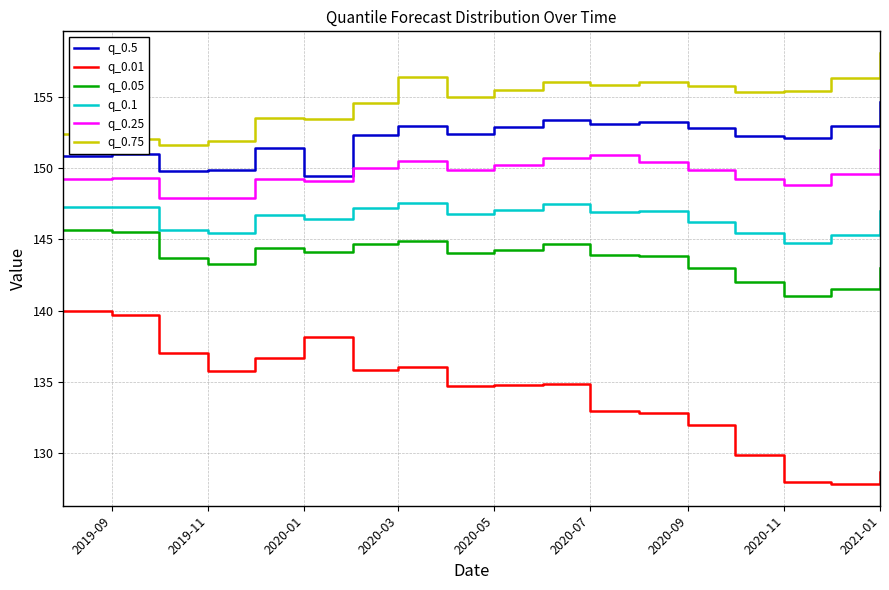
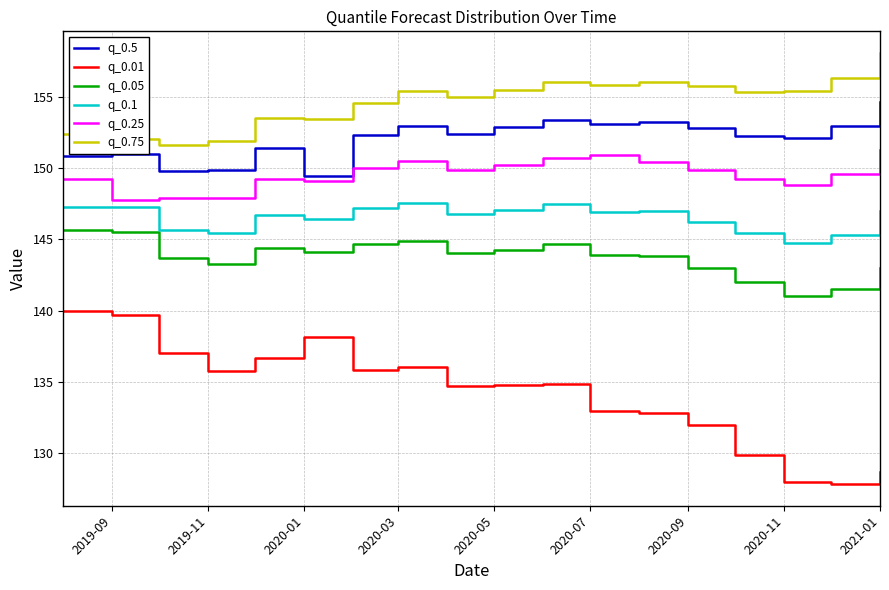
  {
    "q_0.5": {
      "2019-11": 149.9,
      "2020-01": 149.4,
      "2020-03": 152.9,
      "2020-05": 152.9,
      "2020-07": 153.1,
      "2020-09": 152.8,
      "2020-11": 152.1,
      "2021-01": 154.7
    },
    "q_0.01": {
      "2019-09": 139.7,
      "2019-11": 135.8,
      "2020-01": 138.2,
      "2020-03": 136.0,
      "2020-05": 134.8,
      "2020-07": 133.0,
      "2020-09": 132.0,
      "2020-11": 128.0,
      "2021-01": 128.7
    },
    "q_0.05": {
      "2019-09": 145.5,
      "2019-11": 143.3,
      "2020-01": 144.1,
      "2020-03": 144.9,
      "2020-05": 144.3,
      "2020-07": 143.9,
      "2020-09": 143.0,
      "2020-11": 141.0,
      "2021-01": 143.0
    },
    "q_0.1": {
      "2019-09": 147.3,
      "2019-11": 145.4,
      "2020-01": 146.5,
      "2020-03": 147.5,
      "2020-05": 147.0,
      "2020-07": 146.9,
      "2020-09": 146.2,
      "2020-11": 144.7,
      "2021-01": 147.0
    },
    "q_0.25": {
-     "2019-09": 149.3,
+     "2019-09": 147.7,
      "2019-11": 147.9,
      "2020-01": 149.1,
      "2020-03": 150.5,
      "2020-05": 150.2,
      "2020-07": 150.9,
      "2020-09": 149.8,
      "2020-11": 148.8,
      "2021-01": 151.2
    },
    "q_0.75": {
      "2019-11": 151.9,
      "2020-01": 153.5,
-     "2020-03": 156.4,
+     "2020-03": 155.4,
      "2020-05": 155.5,
      "2020-07": 155.8,
      "2020-09": 155.8,
      "2020-11": 155.4,
      "2021-01": 158.1
    }
  }
